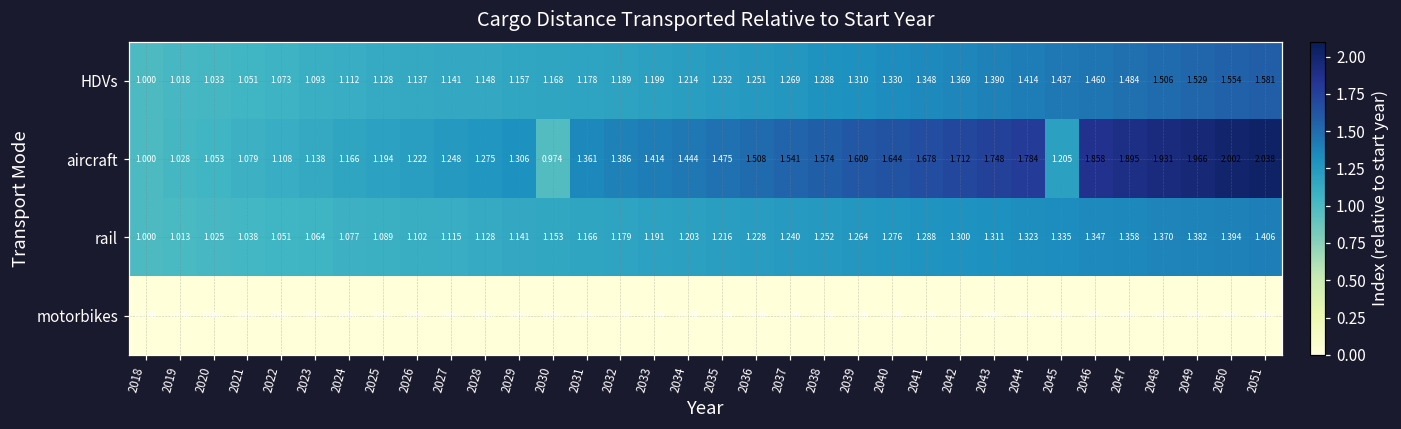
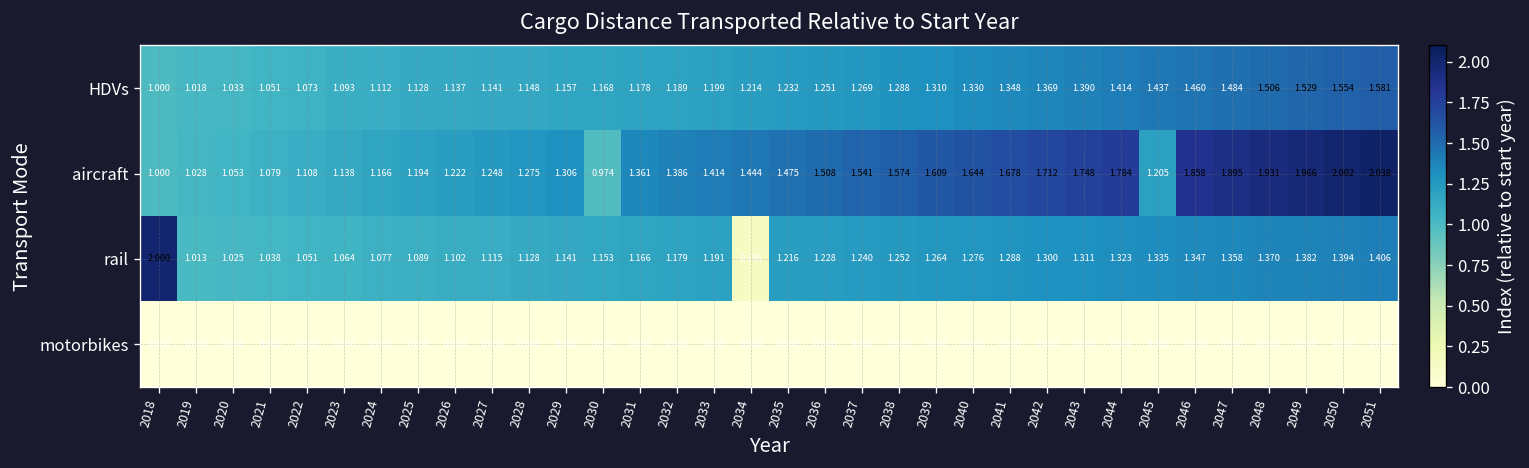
  {
    "HDVs": {
      "2018": 1.000,
      "2019": 1.018,
      "2020": 1.033,
      "2021": 1.051,
      "2022": 1.073,
      "2023": 1.093,
      "2024": 1.112,
      "2025": 1.128,
      "2026": 1.137,
      "2027": 1.141,
      "2028": 1.148,
      "2029": 1.157,
      "2030": 1.168,
      "2031": 1.178,
      "2032": 1.189,
      "2033": 1.199,
      "2034": 1.214,
      "2035": 1.232,
      "2036": 1.251,
      "2037": 1.269,
      "2038": 1.288,
      "2039": 1.310,
      "2040": 1.330,
      "2041": 1.348,
      "2042": 1.369,
      "2043": 1.390,
      "2044": 1.414,
      "2045": 1.437,
      "2046": 1.460,
      "2047": 1.484,
      "2048": 1.506,
      "2049": 1.529,
      "2050": 1.554,
      "2051": 1.581
    },
    "aircraft": {
      "2018": 1.000,
      "2019": 1.028,
      "2020": 1.053,
      "2021": 1.079,
      "2022": 1.108,
      "2023": 1.138,
      "2024": 1.166,
      "2025": 1.194,
      "2026": 1.222,
      "2027": 1.248,
      "2028": 1.275,
      "2029": 1.306,
      "2030": 0.974,
      "2031": 1.361,
      "2032": 1.386,
      "2033": 1.414,
      "2034": 1.444,
      "2035": 1.475,
      "2036": 1.508,
      "2037": 1.541,
      "2038": 1.574,
      "2039": 1.609,
      "2040": 1.644,
      "2041": 1.678,
      "2042": 1.712,
      "2043": 1.748,
      "2044": 1.784,
      "2045": 1.205,
      "2046": 1.858,
      "2047": 1.895,
      "2048": 1.931,
      "2049": 1.966,
      "2050": 2.002,
      "2051": 2.038
    },
    "rail": {
-     "2018": 1.000,
+     "2018": 2.000,
      "2019": 1.013,
      "2020": 1.025,
      "2021": 1.038,
      "2022": 1.051,
      "2023": 1.064,
      "2024": 1.077,
      "2025": 1.089,
      "2026": 1.102,
      "2027": 1.115,
      "2028": 1.128,
      "2029": 1.141,
      "2030": 1.153,
      "2031": 1.166,
      "2032": 1.179,
      "2033": 1.191,
-     "2034": 1.203,
+     "2034": 0.146,
      "2035": 1.216,
      "2036": 1.228,
      "2037": 1.240,
      "2038": 1.252,
      "2039": 1.264,
      "2040": 1.276,
      "2041": 1.288,
      "2042": 1.300,
      "2043": 1.311,
      "2044": 1.323,
      "2045": 1.335,
      "2046": 1.347,
      "2047": 1.358,
      "2048": 1.370,
      "2049": 1.382,
      "2050": 1.394,
      "2051": 1.406
    }
  }
